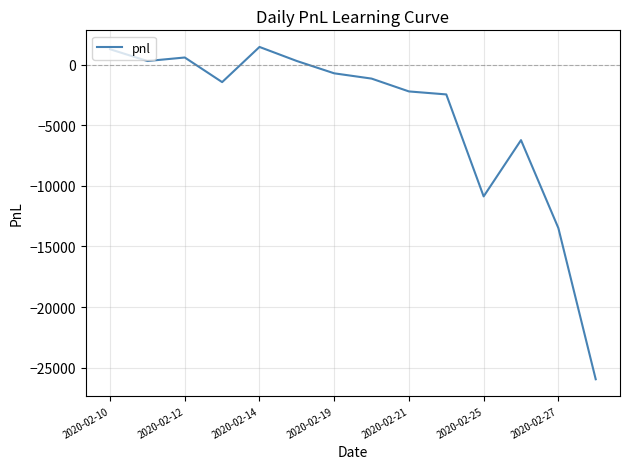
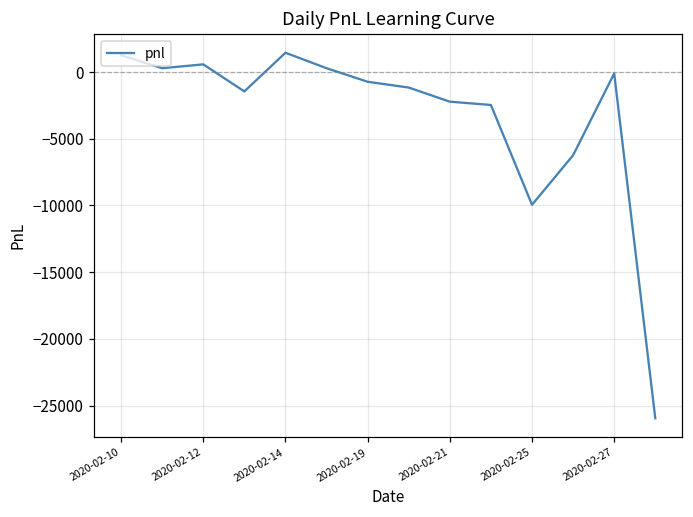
  {
    "2020-02-12": 600,
    "2020-02-14": 1500,
    "2020-02-19": -700,
    "2020-02-21": -2200,
-   "2020-02-25": -10900,
-   "2020-02-27": -13500
+   "2020-02-25": -9900,
+   "2020-02-27": -100
  }
